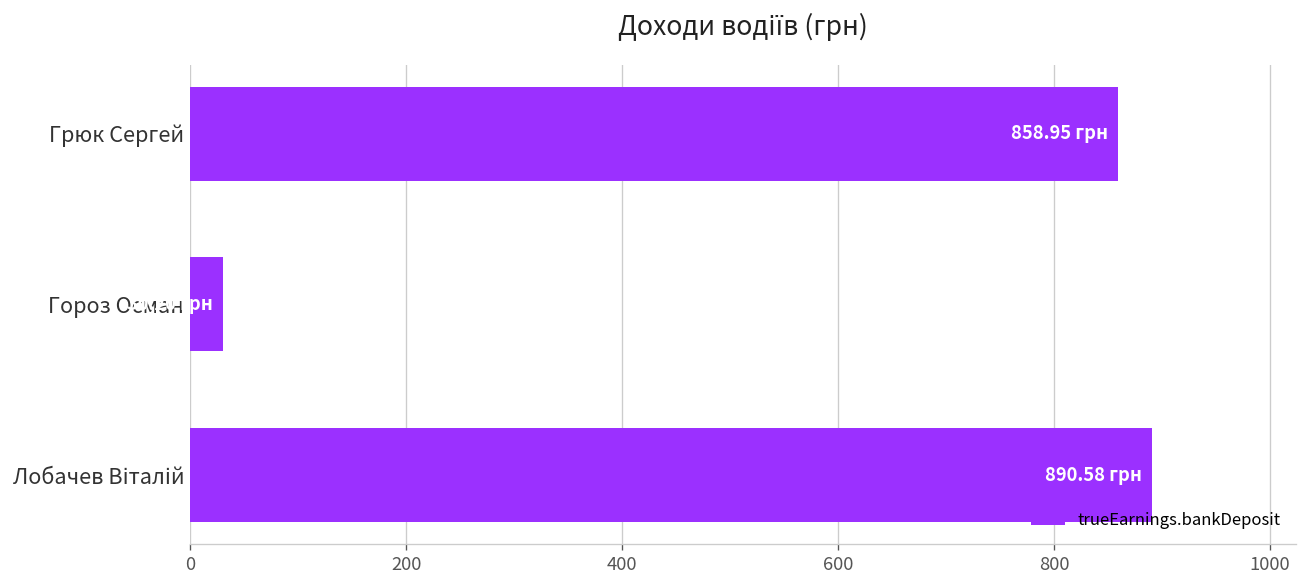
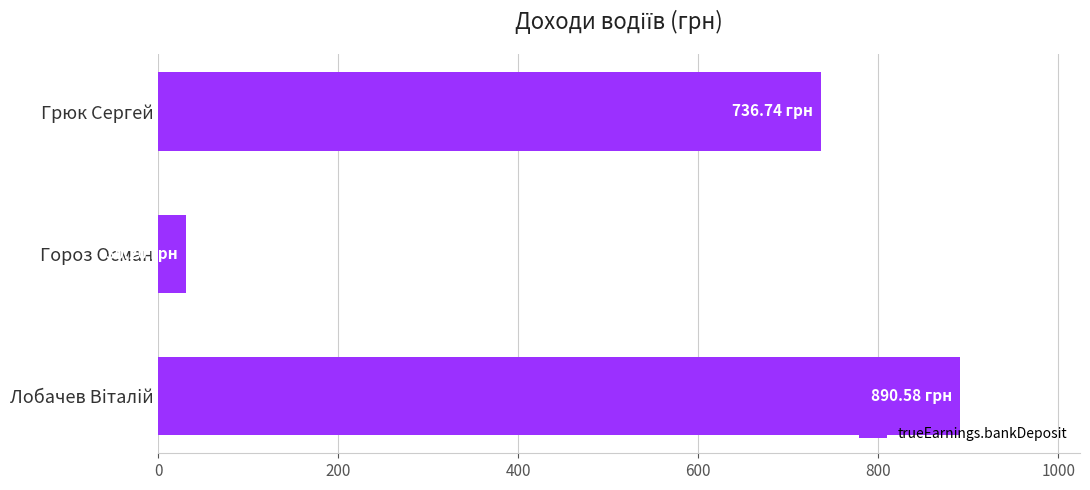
  {
-   "Грюк Сергей": 858.95,
+   "Грюк Сергей": 736.74,
    "Лобачев Віталій": 890.58
  }
